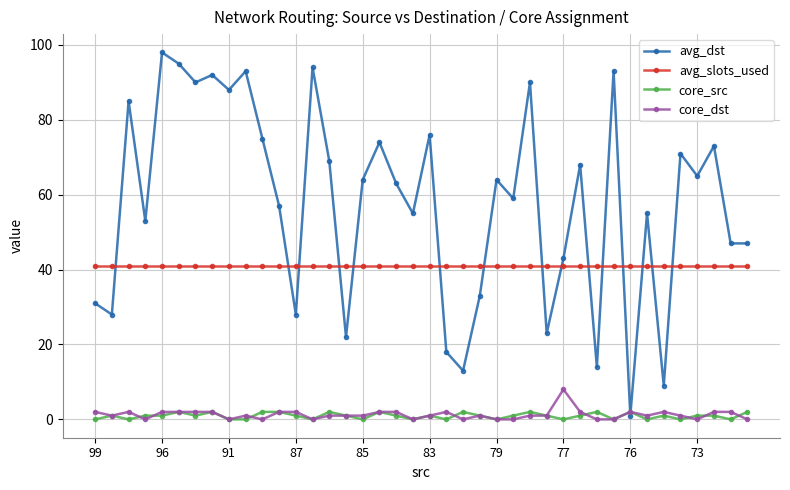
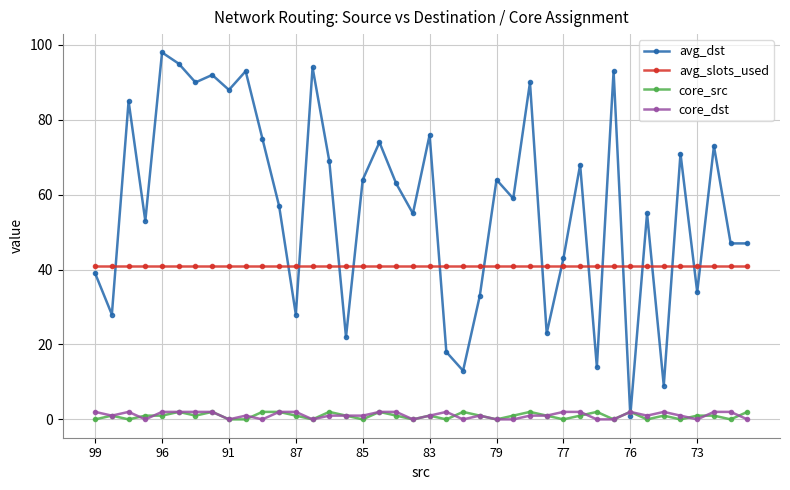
  {
    "avg_dst": {
-     "99": 31,
+     "99": 39,
      "96": 98,
      "91": 88,
      "87": 28,
      "85": 64,
      "83": 76,
      "79": 64,
      "77": 43,
      "76": 1,
-     "73": 65
+     "73": 34
    },
    "avg_slots_used": {
      "99": 41,
      "96": 41,
      "91": 41,
      "87": 41,
      "85": 41,
      "83": 41,
      "79": 41,
      "77": 41,
      "76": 41,
      "73": 41
    },
    "core_src": {
      "99": 0,
      "96": 1,
      "87": 1,
      "85": 0,
      "77": 0,
      "73": 1
    },
    "core_dst": {
      "99": 2,
      "96": 2,
      "87": 2,
      "85": 1,
-     "77": 8,
+     "77": 2,
      "73": 0
    }
  }
